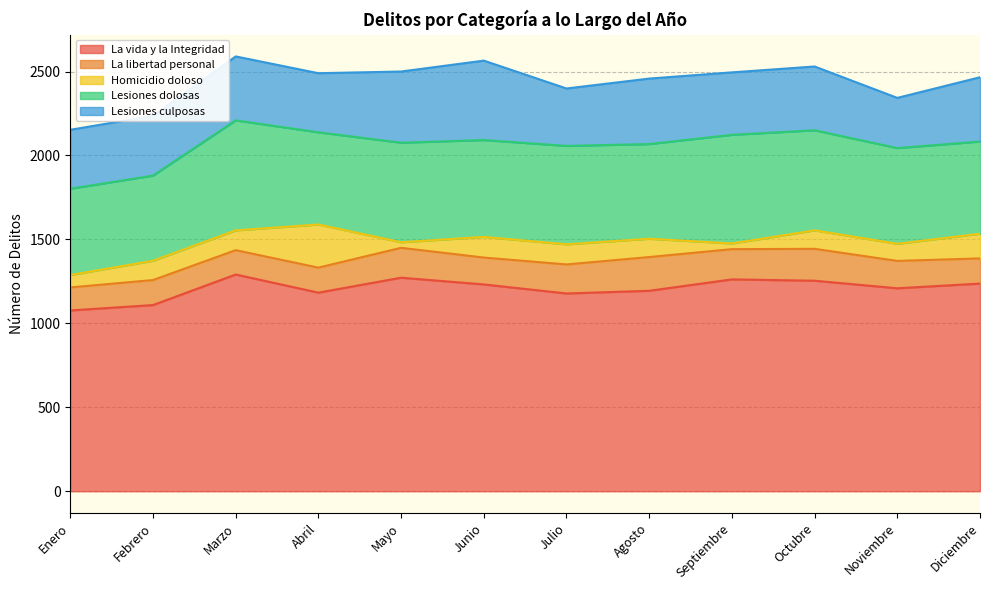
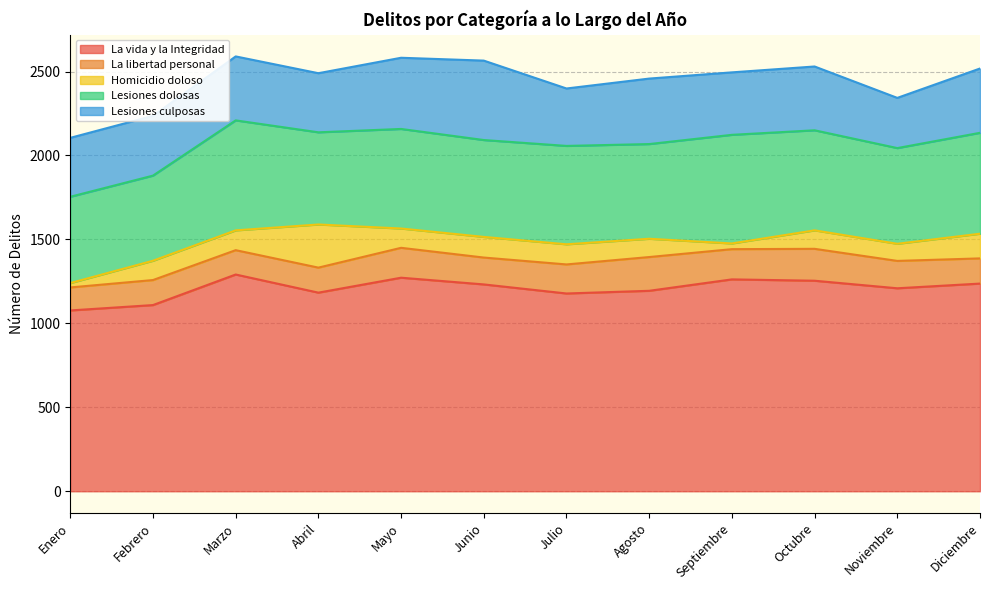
  {
    "Homicidio doloso": {
-     "Enero": 70,
+     "Enero": 30,
      "Febrero": 120,
      "Marzo": 120,
      "Abril": 260,
-     "Mayo": 30,
+     "Mayo": 120,
      "Junio": 120,
      "Julio": 120,
      "Agosto": 110,
      "Septiembre": 30,
      "Octubre": 110,
      "Noviembre": 100,
      "Diciembre": 150
    },
    "Lesiones dolosas": {
      "Enero": 510,
      "Febrero": 510,
      "Marzo": 660,
      "Abril": 550,
      "Mayo": 590,
      "Junio": 580,
      "Julio": 590,
      "Agosto": 560,
      "Septiembre": 650,
      "Octubre": 600,
      "Noviembre": 570,
-     "Diciembre": 550
+     "Diciembre": 600
    },
    "Lesiones culposas": {
      "Enero": 350,
      "Marzo": 380,
      "Abril": 350,
      "Mayo": 420,
      "Junio": 470,
      "Julio": 340,
      "Agosto": 390,
      "Septiembre": 370,
      "Octubre": 380,
      "Noviembre": 300,
      "Diciembre": 380
    }
  }
